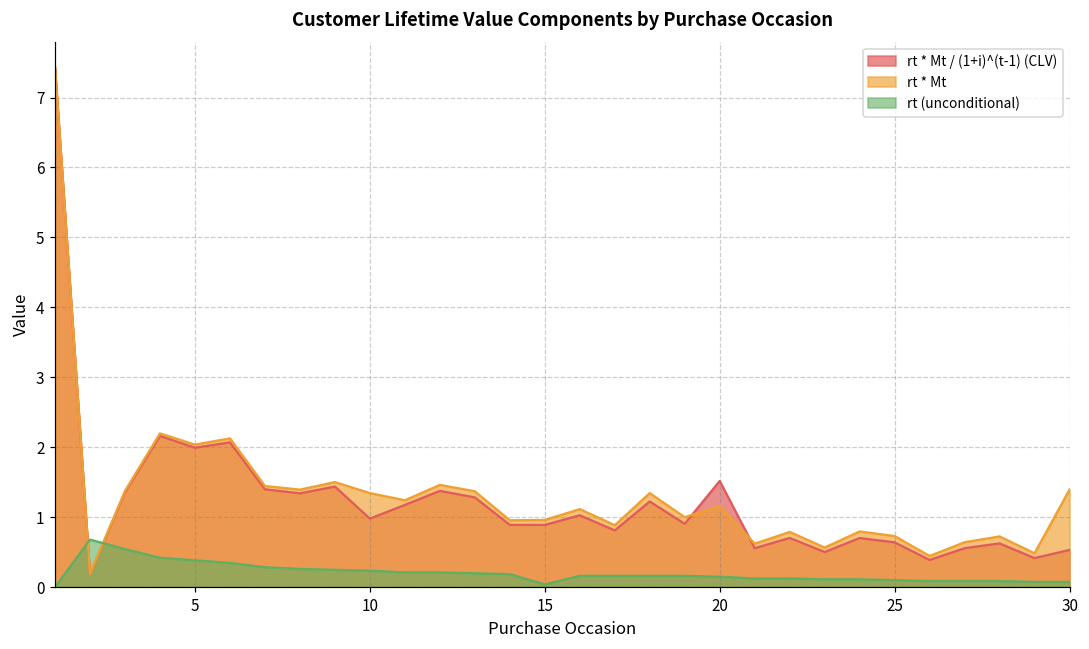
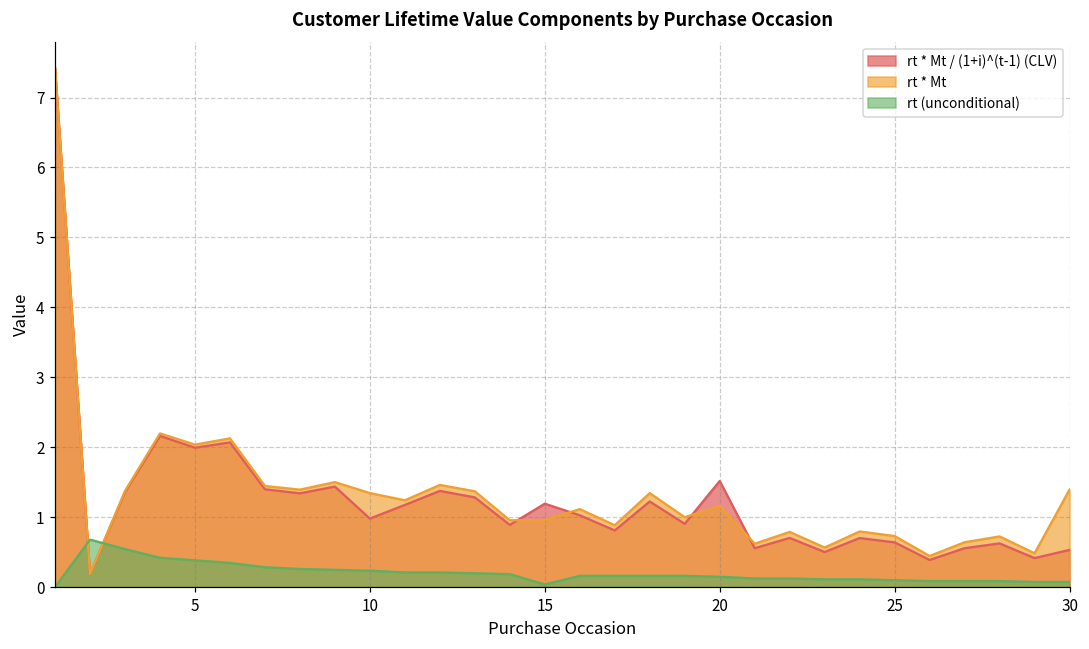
  {
    "rt * Mt / (1+i)^(t-1) (CLV)": {
      "5": 2.0,
      "10": 1.0,
-     "15": 0.9,
+     "15": 1.2,
      "20": 1.5,
      "25": 0.6,
      "30": 0.5
    },
    "rt * Mt": {
      "5": 2.0,
      "10": 1.3,
      "15": 1.0,
      "20": 1.2,
      "25": 0.7,
      "30": 1.4
    },
    "rt (unconditional)": {
      "5": 0.4,
      "10": 0.2,
      "15": 0.0,
      "20": 0.1,
      "25": 0.1,
      "30": 0.1
    }
  }
